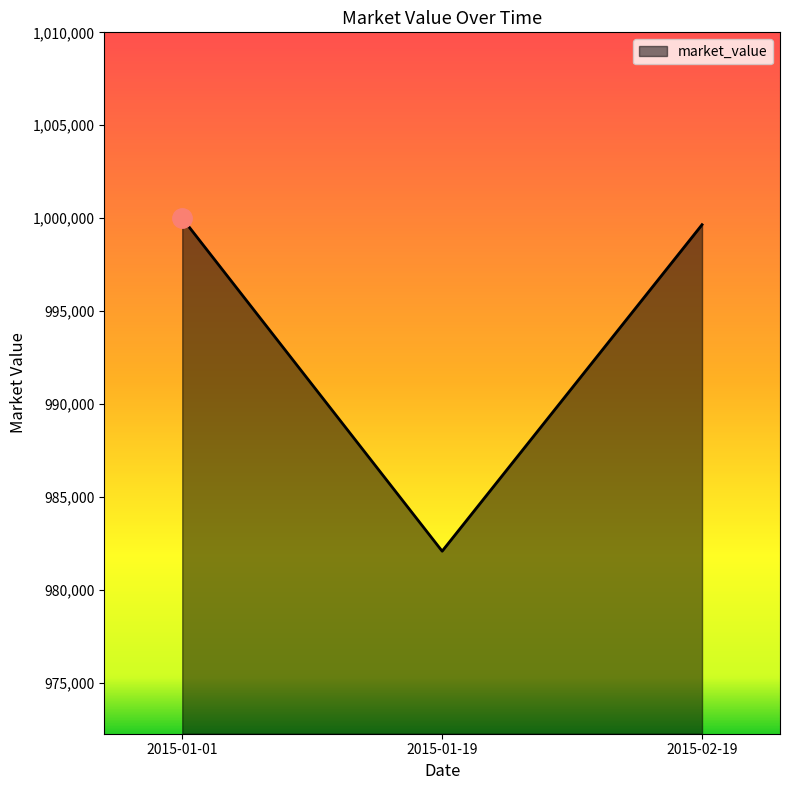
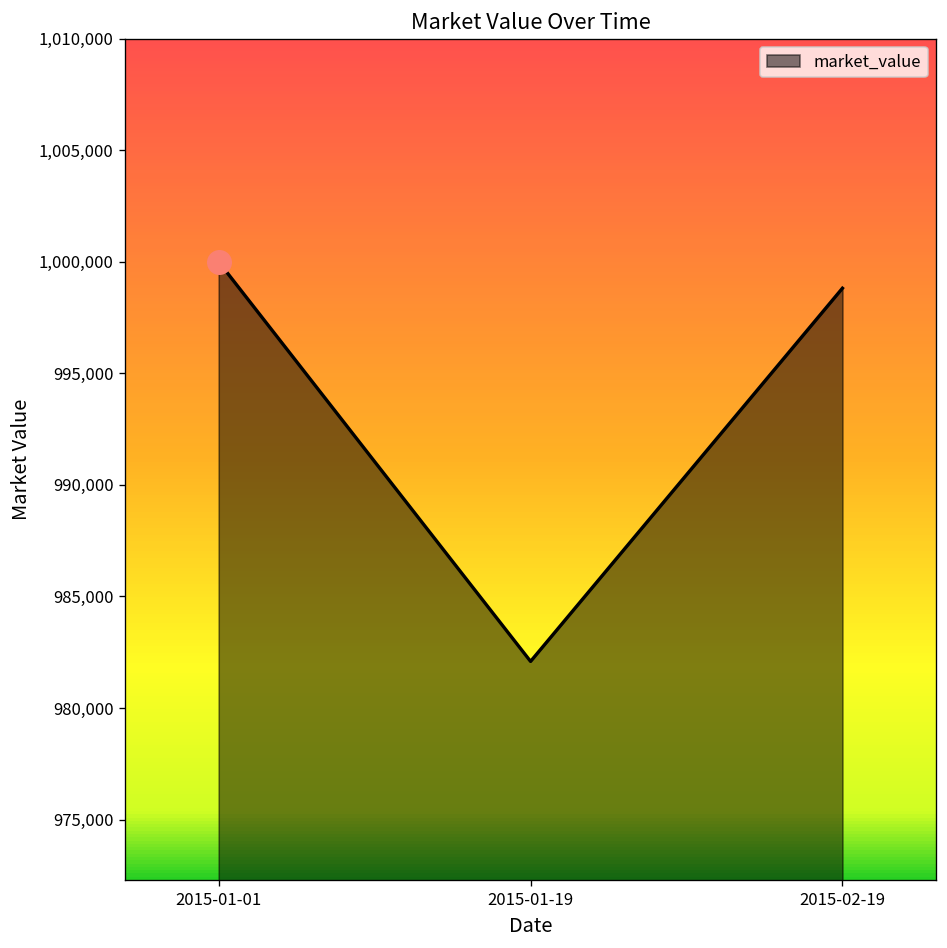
  {
    "market_value": {
      "2015-01-19": "982,100",
-     "2015-02-19": "999,700"
+     "2015-02-19": "998,800"
    }
  }
